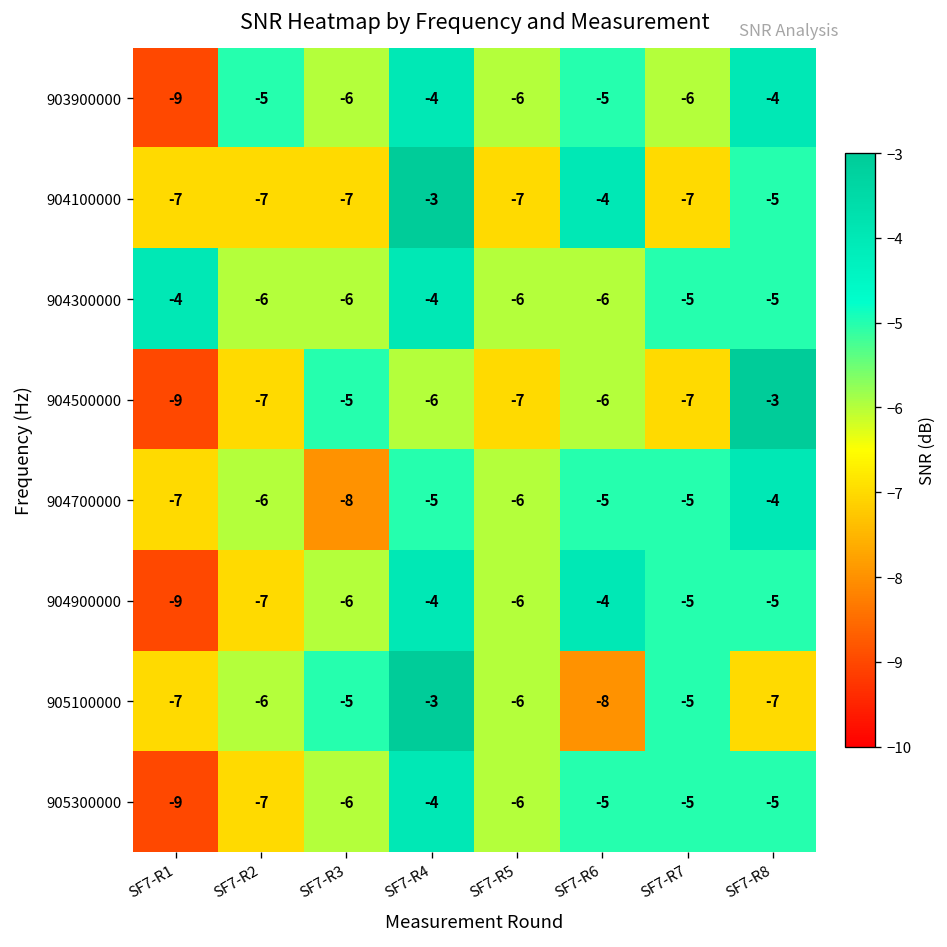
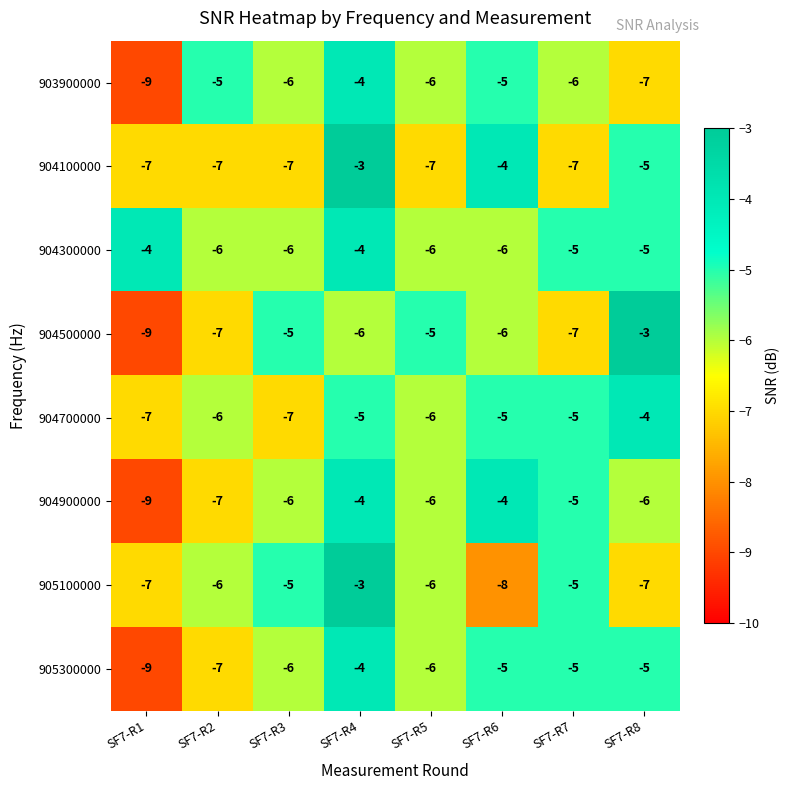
  {
    "903900000": {
      "SF7-R1": -9,
      "SF7-R2": -5,
      "SF7-R3": -6,
      "SF7-R4": -4,
      "SF7-R5": -6,
      "SF7-R6": -5,
      "SF7-R7": -6,
-     "SF7-R8": -4
+     "SF7-R8": -7
    },
    "904100000": {
      "SF7-R1": -7,
      "SF7-R2": -7,
      "SF7-R3": -7,
      "SF7-R4": -3,
      "SF7-R5": -7,
      "SF7-R6": -4,
      "SF7-R7": -7,
      "SF7-R8": -5
    },
    "904300000": {
      "SF7-R1": -4,
      "SF7-R2": -6,
      "SF7-R3": -6,
      "SF7-R4": -4,
      "SF7-R5": -6,
      "SF7-R6": -6,
      "SF7-R7": -5,
      "SF7-R8": -5
    },
    "904500000": {
      "SF7-R1": -9,
      "SF7-R2": -7,
      "SF7-R3": -5,
      "SF7-R4": -6,
-     "SF7-R5": -7,
+     "SF7-R5": -5,
      "SF7-R6": -6,
      "SF7-R7": -7,
      "SF7-R8": -3
    },
    "904700000": {
      "SF7-R1": -7,
      "SF7-R2": -6,
-     "SF7-R3": -8,
+     "SF7-R3": -7,
      "SF7-R4": -5,
      "SF7-R5": -6,
      "SF7-R6": -5,
      "SF7-R7": -5,
      "SF7-R8": -4
    },
    "904900000": {
      "SF7-R1": -9,
      "SF7-R2": -7,
      "SF7-R3": -6,
      "SF7-R4": -4,
      "SF7-R5": -6,
      "SF7-R6": -4,
      "SF7-R7": -5,
-     "SF7-R8": -5
+     "SF7-R8": -6
    },
    "905100000": {
      "SF7-R1": -7,
      "SF7-R2": -6,
      "SF7-R3": -5,
      "SF7-R4": -3,
      "SF7-R5": -6,
      "SF7-R6": -8,
      "SF7-R7": -5,
      "SF7-R8": -7
    },
    "905300000": {
      "SF7-R1": -9,
      "SF7-R2": -7,
      "SF7-R3": -6,
      "SF7-R4": -4,
      "SF7-R5": -6,
      "SF7-R6": -5,
      "SF7-R7": -5,
      "SF7-R8": -5
    }
  }
